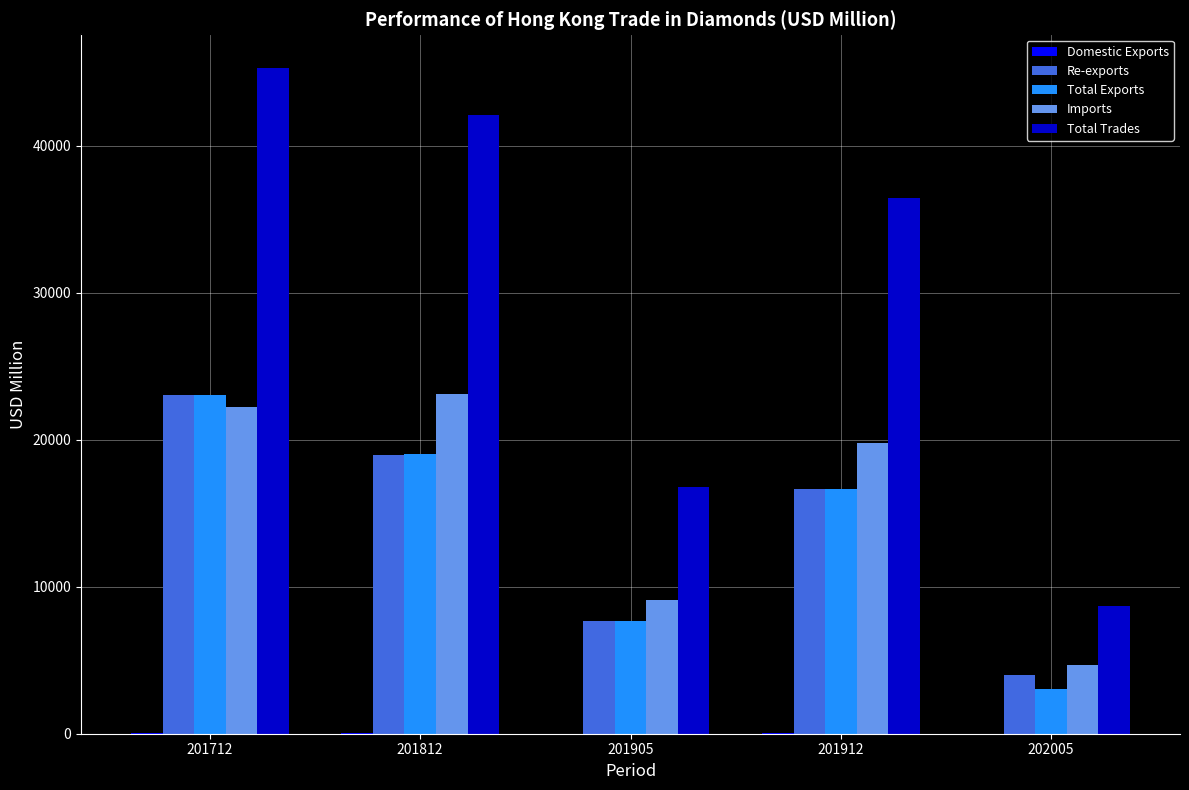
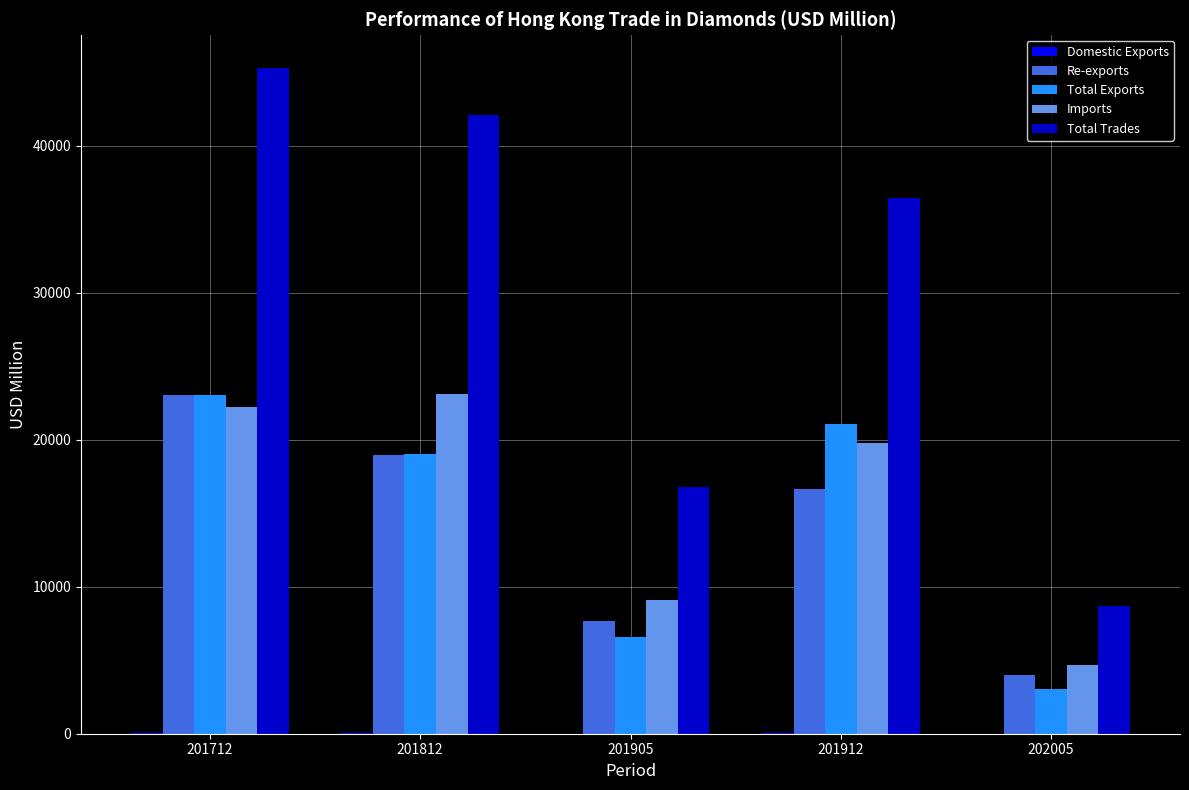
  {
    "Total Exports": {
      "201712": 23100,
      "201812": 19000,
-     "201905": 7600,
-     "201912": 16600,
+     "201905": 6600,
+     "201912": 21000,
      "202005": 3000
    }
  }
